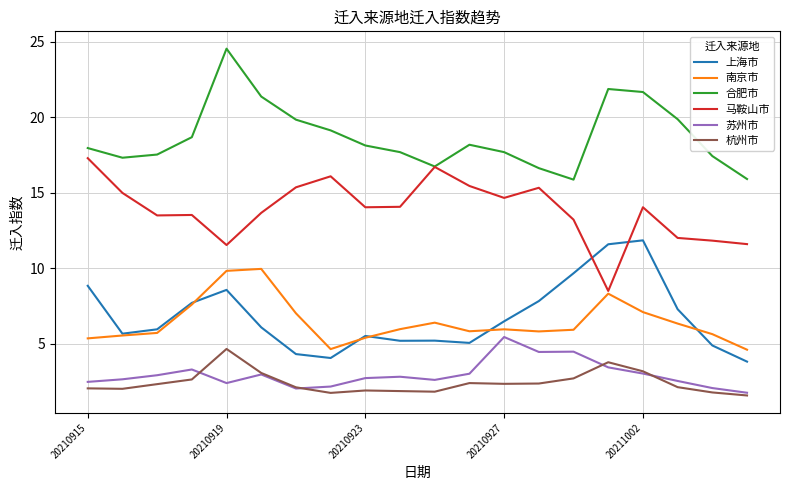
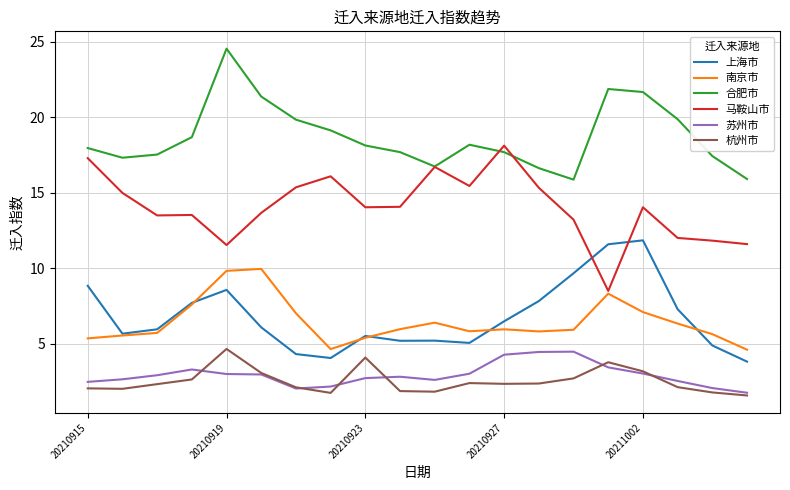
  {
    "上海市": {
      "20210915": 8.8,
      "20210919": 8.6,
      "20210927": 6.5,
      "20211002": 11.9
    },
    "南京市": {
      "20210915": 5.4,
      "20210919": 9.8,
      "20210927": 6.0,
      "20211002": 7.1
    },
    "合肥市": {
      "20210915": 18.0,
      "20210919": 24.5,
      "20210923": 18.1,
      "20210927": 17.7,
      "20211002": 21.7
    },
    "马鞍山市": {
      "20210915": 17.3,
      "20210919": 11.5,
      "20210923": 14.0,
-     "20210927": 14.7,
+     "20210927": 18.1,
      "20211002": 14.0
    },
    "苏州市": {
      "20210915": 2.5,
-     "20210919": 2.4,
+     "20210919": 3.0,
      "20210923": 2.7,
-     "20210927": 5.5
+     "20210927": 4.3
    },
    "杭州市": {
      "20210915": 2.1,
      "20210919": 4.7,
-     "20210923": 1.9,
+     "20210923": 4.1,
      "20210927": 2.4
    }
  }
